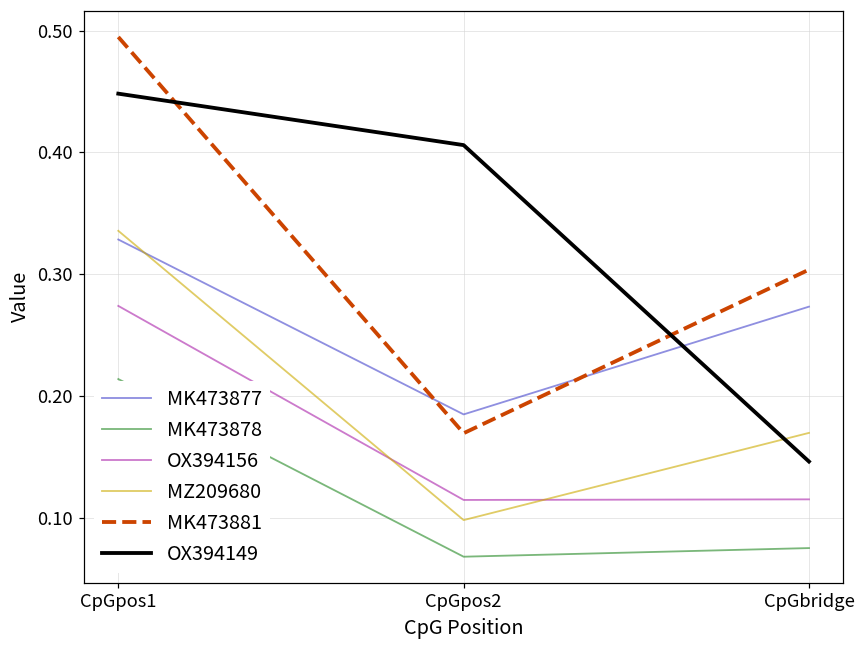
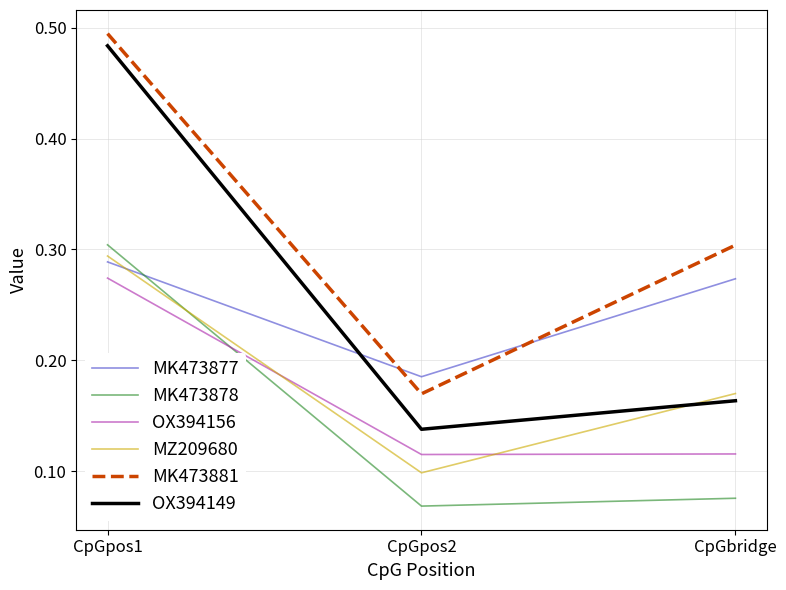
  {
    "MK473877": {
-     "CpGpos1": 0.329,
+     "CpGpos1": 0.289,
      "CpGpos2": 0.185,
      "CpGbridge": 0.274
    },
    "MK473878": {
-     "CpGpos1": 0.214,
+     "CpGpos1": 0.304,
      "CpGpos2": 0.068,
      "CpGbridge": 0.075
    },
    "OX394156": {
      "CpGpos1": 0.274,
      "CpGpos2": 0.115,
      "CpGbridge": 0.115
    },
    "MZ209680": {
-     "CpGpos1": 0.336,
+     "CpGpos1": 0.294,
      "CpGpos2": 0.098,
      "CpGbridge": 0.170
    },
    "MK473881": {
      "CpGpos1": 0.495,
      "CpGpos2": 0.170,
      "CpGbridge": 0.304
    },
    "OX394149": {
-     "CpGpos1": 0.448,
-     "CpGpos2": 0.406,
-     "CpGbridge": 0.146
+     "CpGpos1": 0.484,
+     "CpGpos2": 0.138,
+     "CpGbridge": 0.163
    }
  }
